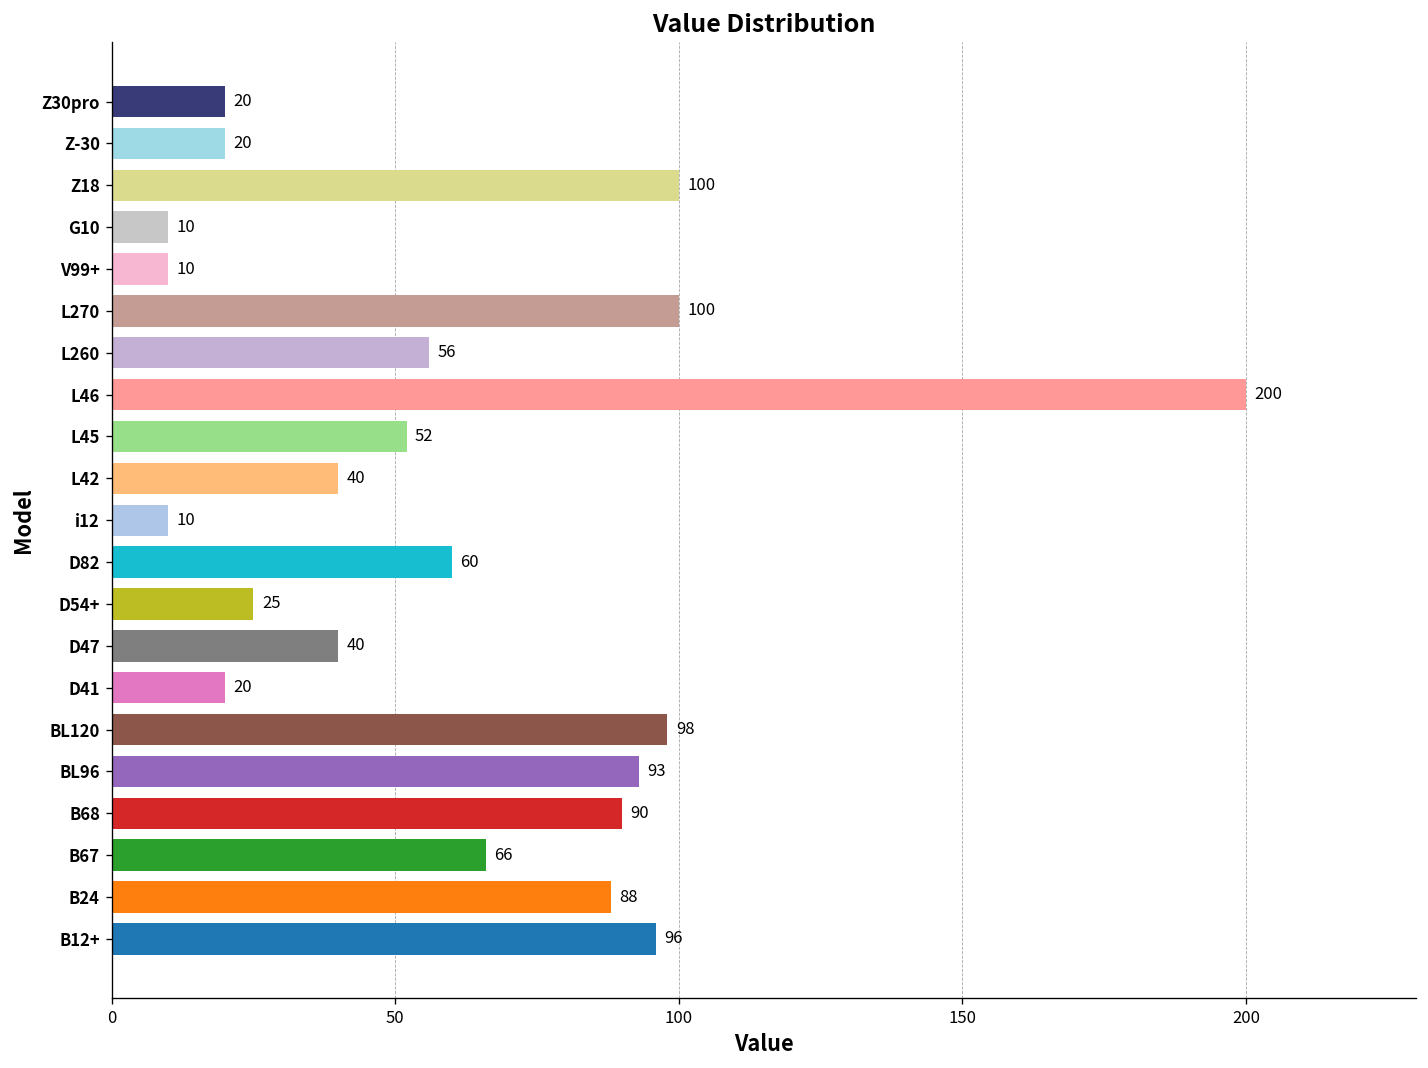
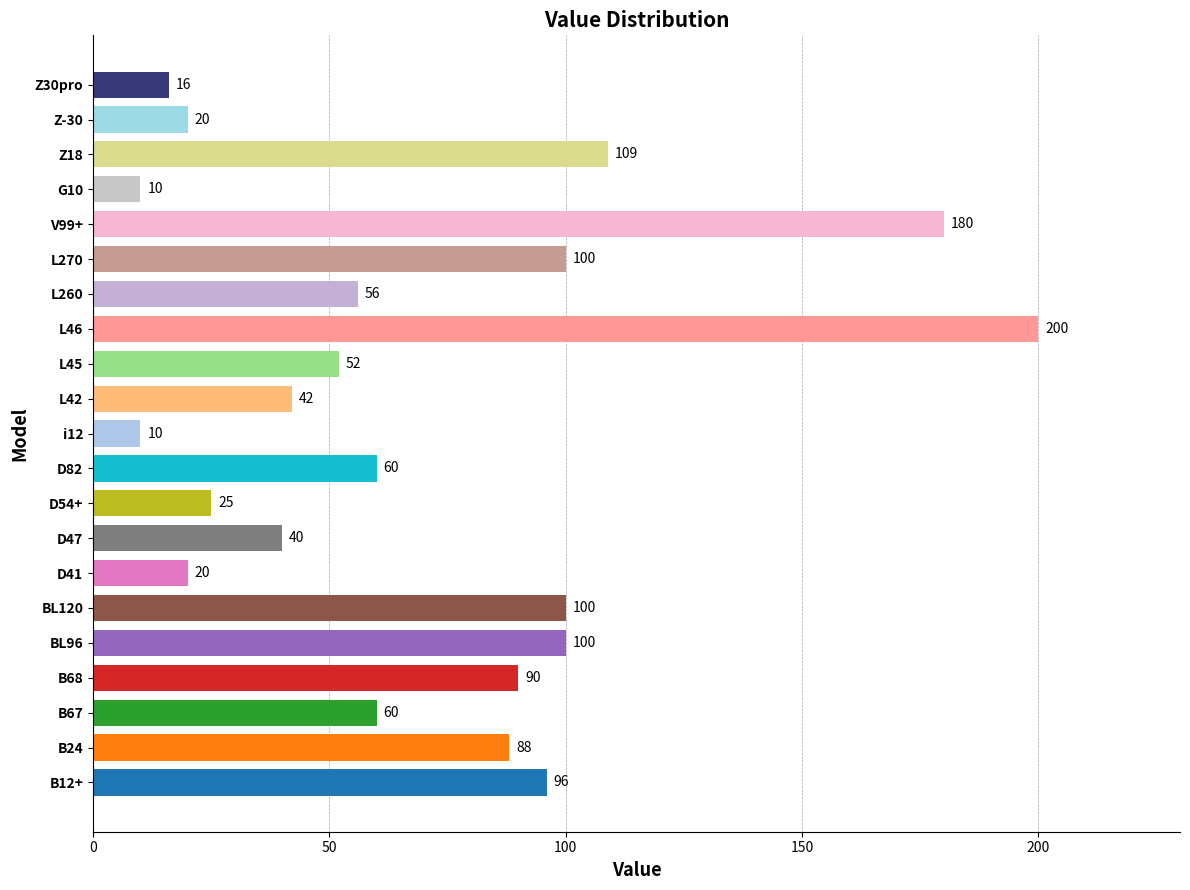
  {
-   "Z30pro": 20,
+   "Z30pro": 16,
    "Z-30": 20,
-   "Z18": 100,
+   "Z18": 109,
    "G10": 10,
-   "V99+": 10,
+   "V99+": 180,
    "L270": 100,
    "L260": 56,
    "L46": 200,
    "L45": 52,
-   "L42": 40,
+   "L42": 42,
    "i12": 10,
    "D82": 60,
    "D54+": 25,
    "D47": 40,
    "D41": 20,
-   "BL120": 98,
-   "BL96": 93,
+   "BL120": 100,
+   "BL96": 100,
    "B68": 90,
-   "B67": 66,
+   "B67": 60,
    "B24": 88,
    "B12+": 96
  }
